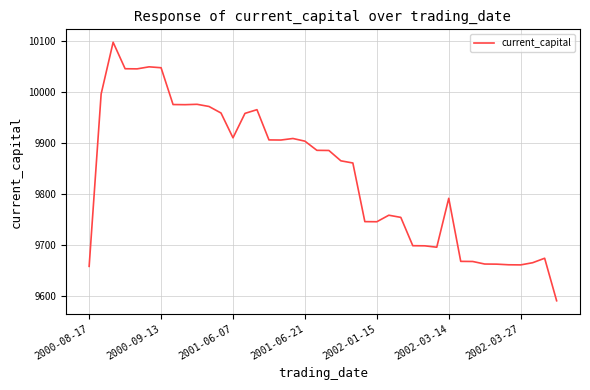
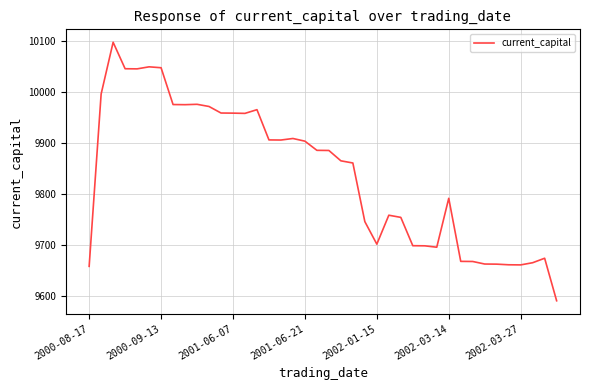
  {
    "2000-08-17": 9660,
    "2000-09-13": 10050,
-   "2001-06-07": 9910,
+   "2001-06-07": 9960,
    "2001-06-21": 9900,
-   "2002-01-15": 9750,
+   "2002-01-15": 9700,
    "2002-03-14": 9790,
    "2002-03-27": 9660
  }
